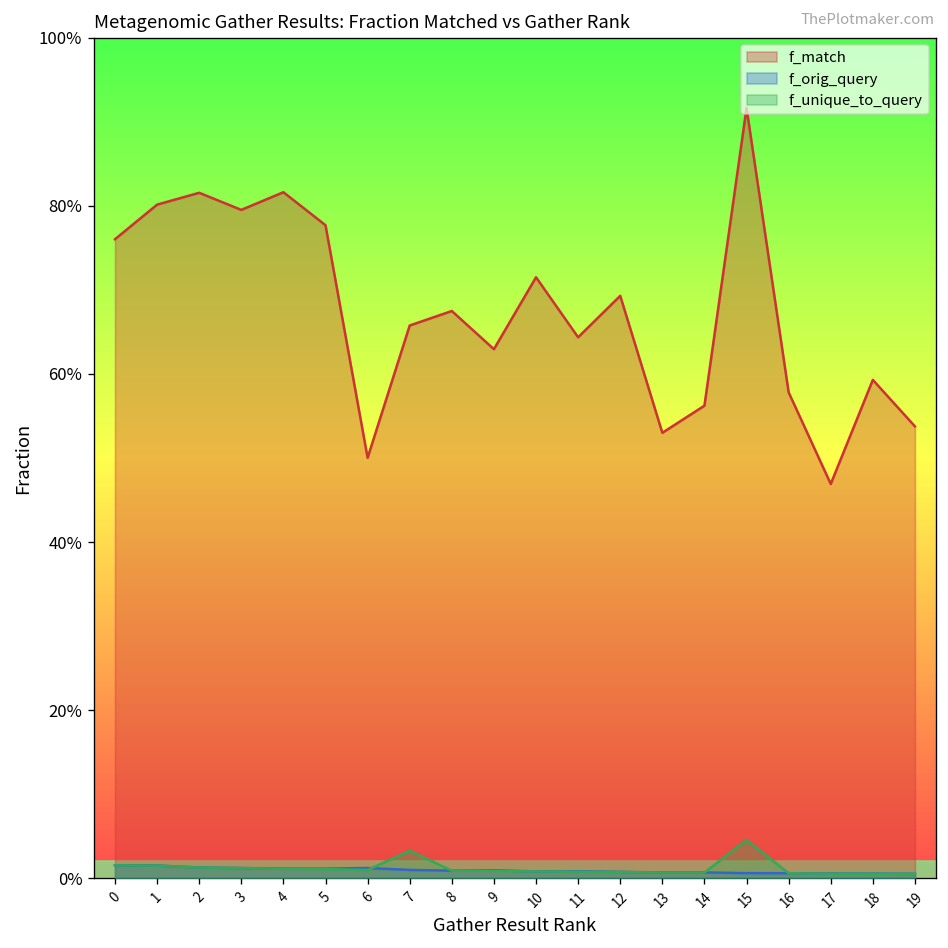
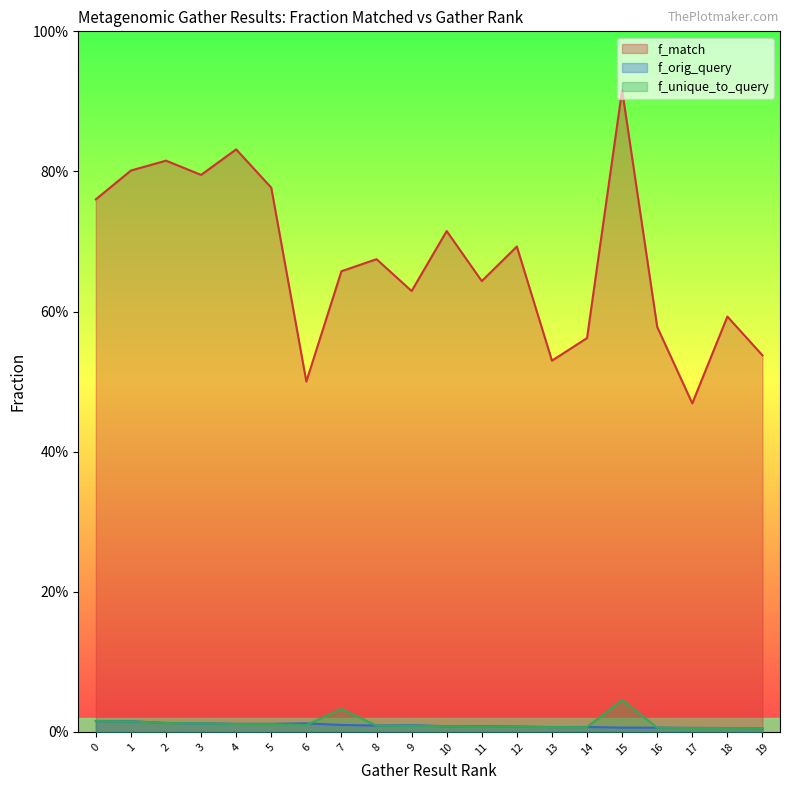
  {
    "f_match": {
      "0": "76%",
      "1": "80%",
      "2": "82%",
      "3": "80%",
-     "4": "82%",
+     "4": "83%",
      "5": "78%",
      "6": "50%",
      "7": "66%",
      "8": "67%",
      "9": "63%",
      "10": "71%",
      "11": "64%",
      "12": "69%",
      "13": "53%",
      "14": "56%",
      "16": "58%",
      "17": "47%",
      "18": "59%",
      "19": "54%"
    },
    "f_unique_to_query": {
      "7": "3%",
      "15": "5%"
    }
  }
